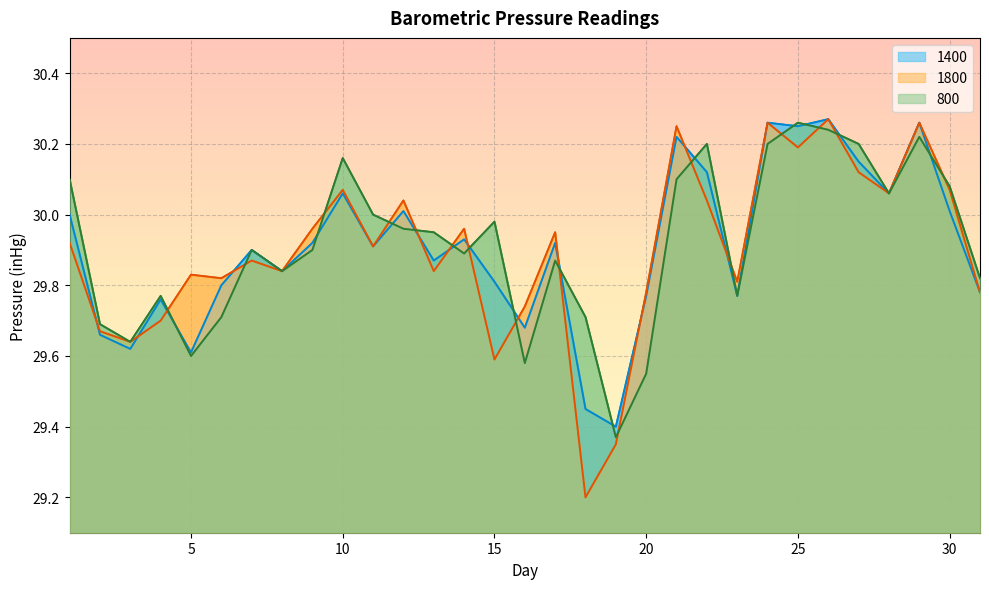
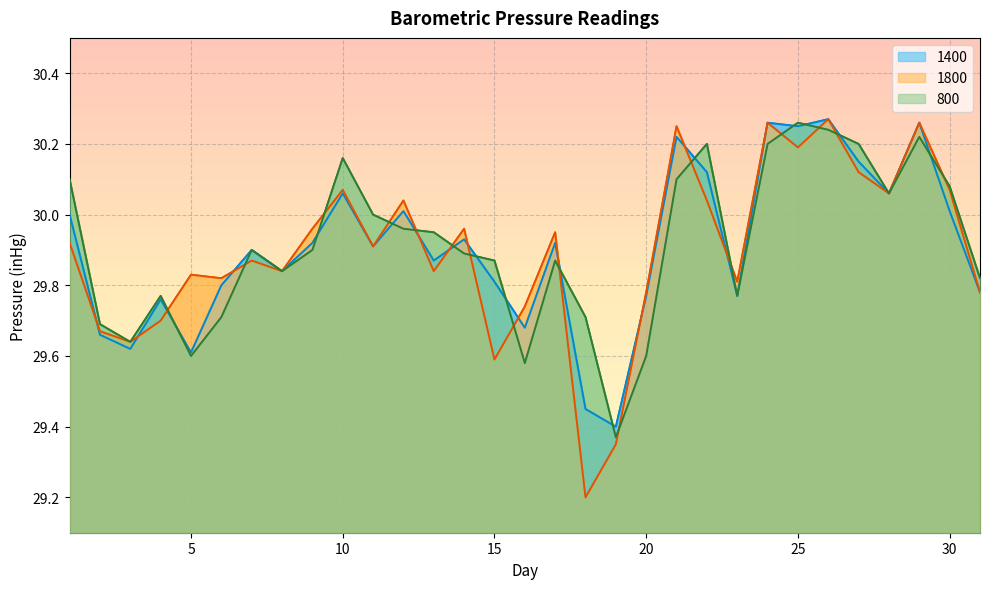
  {
    "1400": {
      "5": 29.61,
      "10": 30.06,
      "15": 29.81,
      "20": 29.77,
      "25": 30.25,
      "30": 30.01
    },
    "1800": {
      "5": 29.83,
      "10": 30.07,
      "15": 29.59,
      "20": 29.78,
      "25": 30.19,
      "30": 30.07
    },
    "800": {
      "5": 29.60,
      "10": 30.16,
-     "15": 29.98,
-     "20": 29.55,
+     "15": 29.87,
+     "20": 29.60,
      "25": 30.26,
      "30": 30.08
    }
  }
